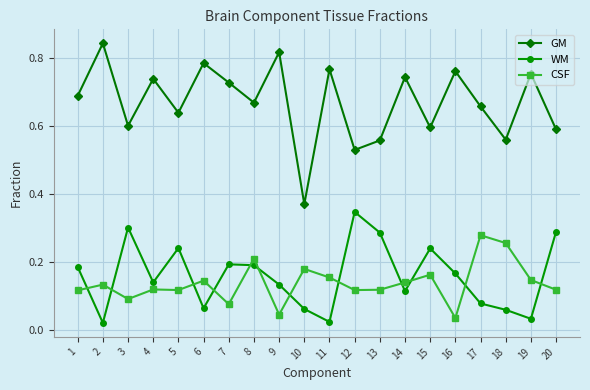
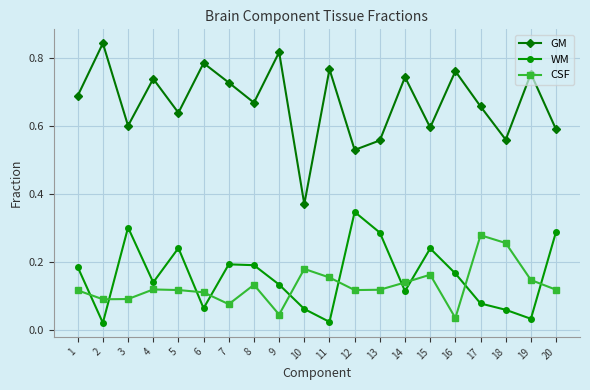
  {
    "CSF": {
      "1": 0.12,
-     "2": 0.13,
+     "2": 0.09,
      "3": 0.09,
      "4": 0.12,
      "5": 0.12,
-     "6": 0.15,
+     "6": 0.11,
      "7": 0.08,
-     "8": 0.21,
+     "8": 0.13,
      "9": 0.05,
      "10": 0.18,
      "11": 0.15,
      "12": 0.12,
      "13": 0.12,
      "14": 0.14,
      "15": 0.16,
      "16": 0.04,
      "17": 0.28,
      "18": 0.26,
      "19": 0.15,
      "20": 0.12
    }
  }
